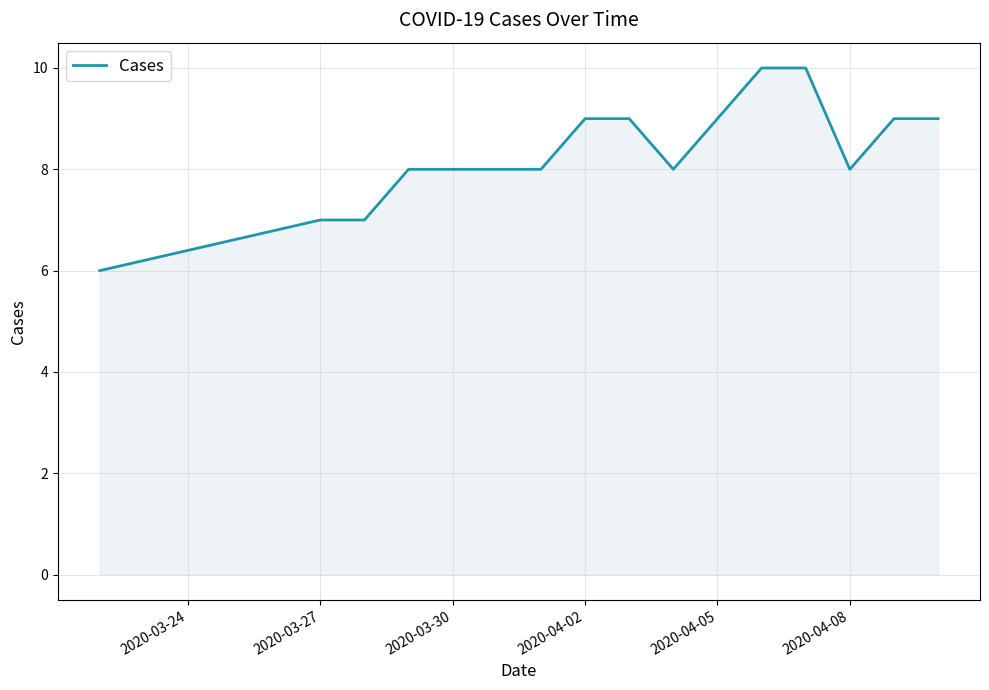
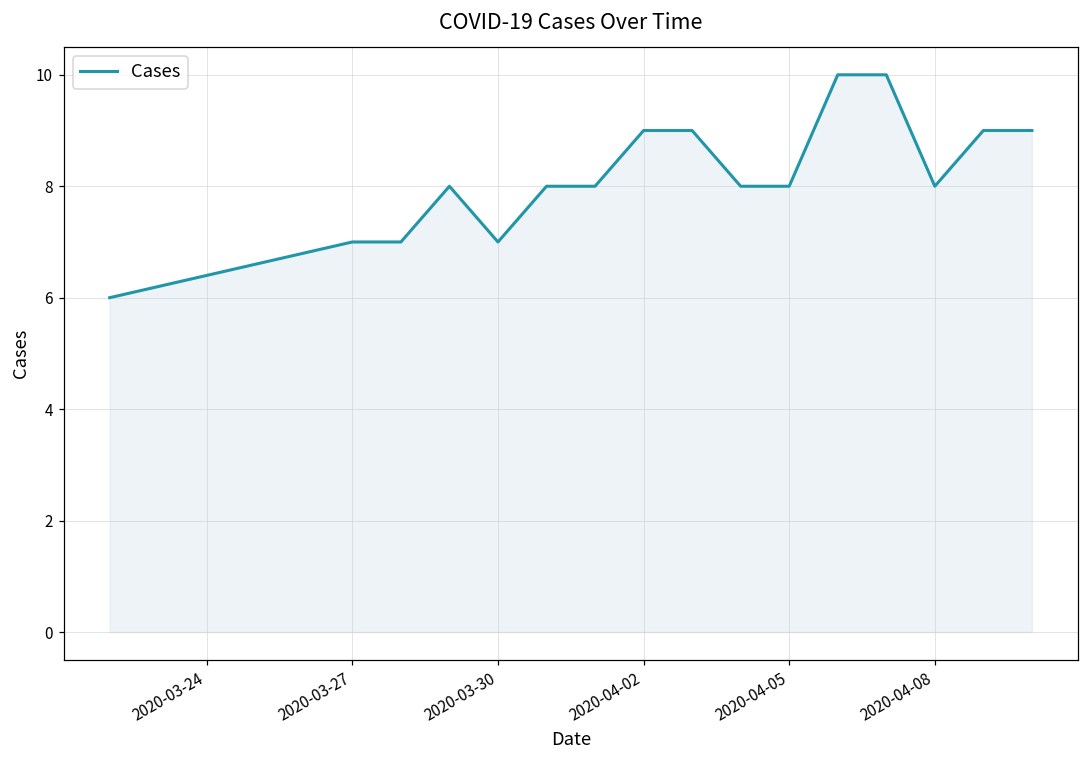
  {
    "2020-03-27": 7,
-   "2020-03-30": 8,
+   "2020-03-30": 7,
    "2020-04-02": 9,
-   "2020-04-05": 9,
+   "2020-04-05": 8,
    "2020-04-08": 8
  }
